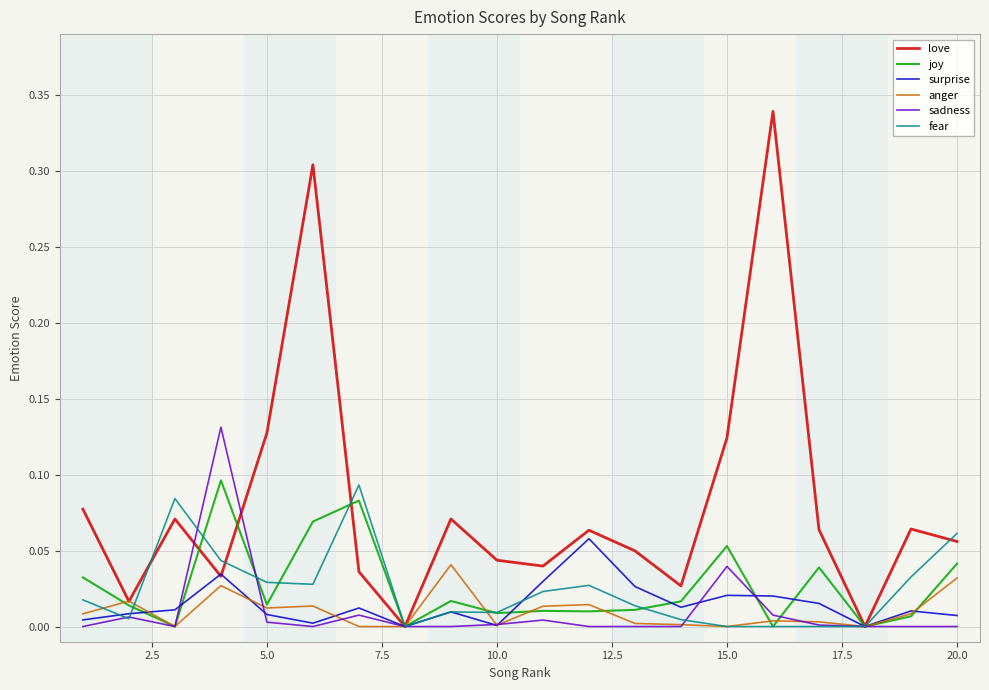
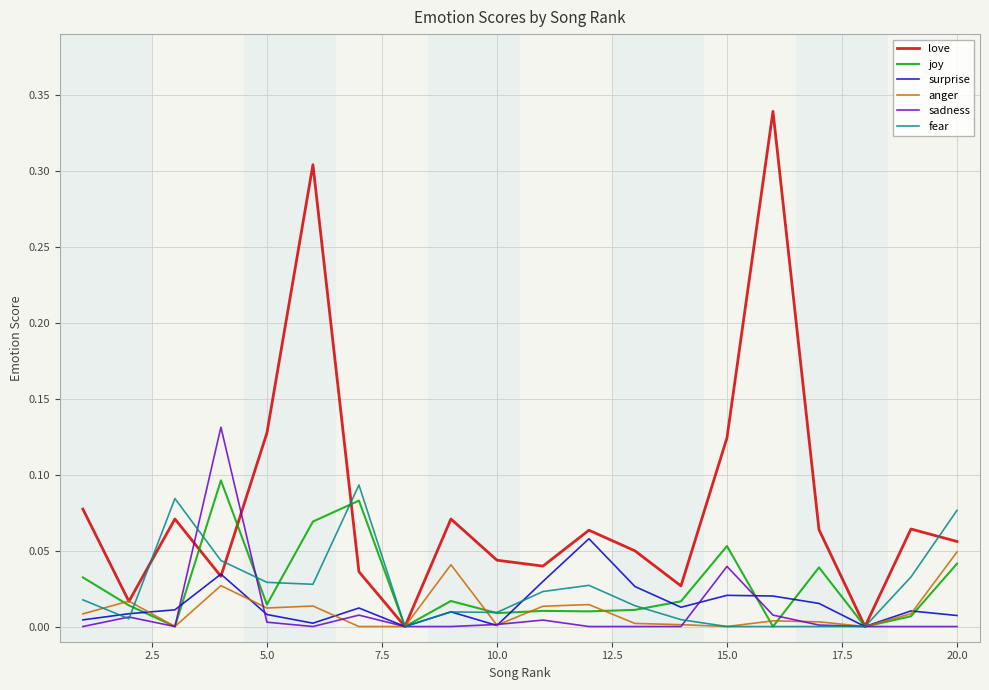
  {
    "love": {
      "5.0": 0.127,
      "10.0": 0.044,
      "15.0": 0.124,
      "20.0": 0.056
    },
    "joy": {
      "5.0": 0.014,
      "15.0": 0.053,
      "20.0": 0.041
    },
    "surprise": {
      "5.0": 0.008,
      "15.0": 0.021,
      "20.0": 0.007
    },
    "anger": {
      "5.0": 0.012,
-     "20.0": 0.032
+     "20.0": 0.049
    },
    "sadness": {
      "5.0": 0.003,
      "15.0": 0.040,
      "20.0": 0.000
    },
    "fear": {
      "5.0": 0.029,
-     "20.0": 0.061
+     "20.0": 0.076
    }
  }
